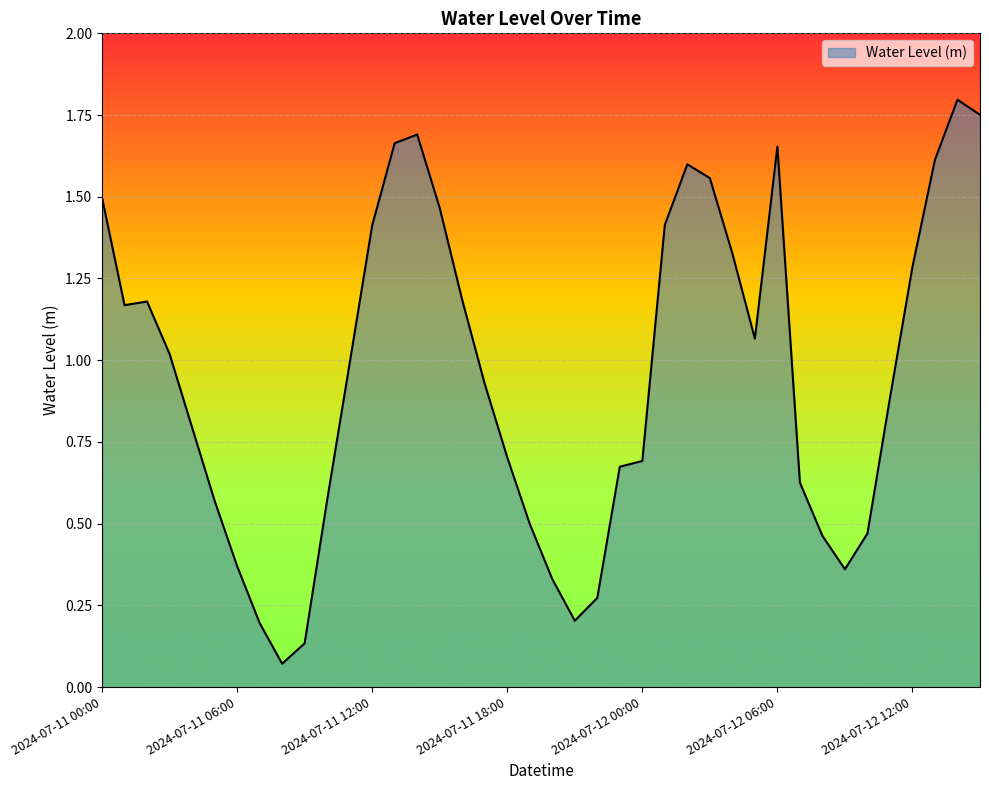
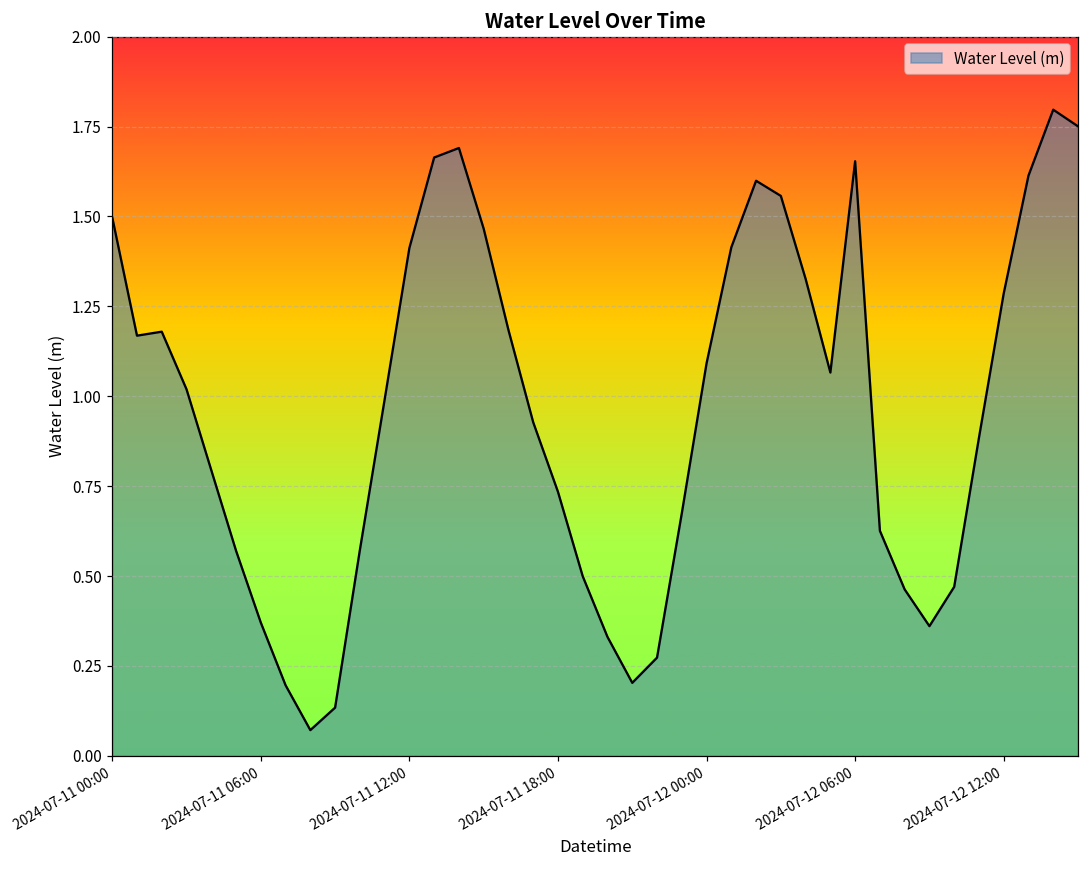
  {
    "2024-07-11 00:00": 1.50,
    "2024-07-11 06:00": 0.37,
    "2024-07-11 12:00": 1.41,
-   "2024-07-11 18:00": 0.70,
-   "2024-07-12 00:00": 0.69,
+   "2024-07-11 18:00": 0.73,
+   "2024-07-12 00:00": 1.09,
    "2024-07-12 06:00": 1.65,
    "2024-07-12 12:00": 1.29
  }
